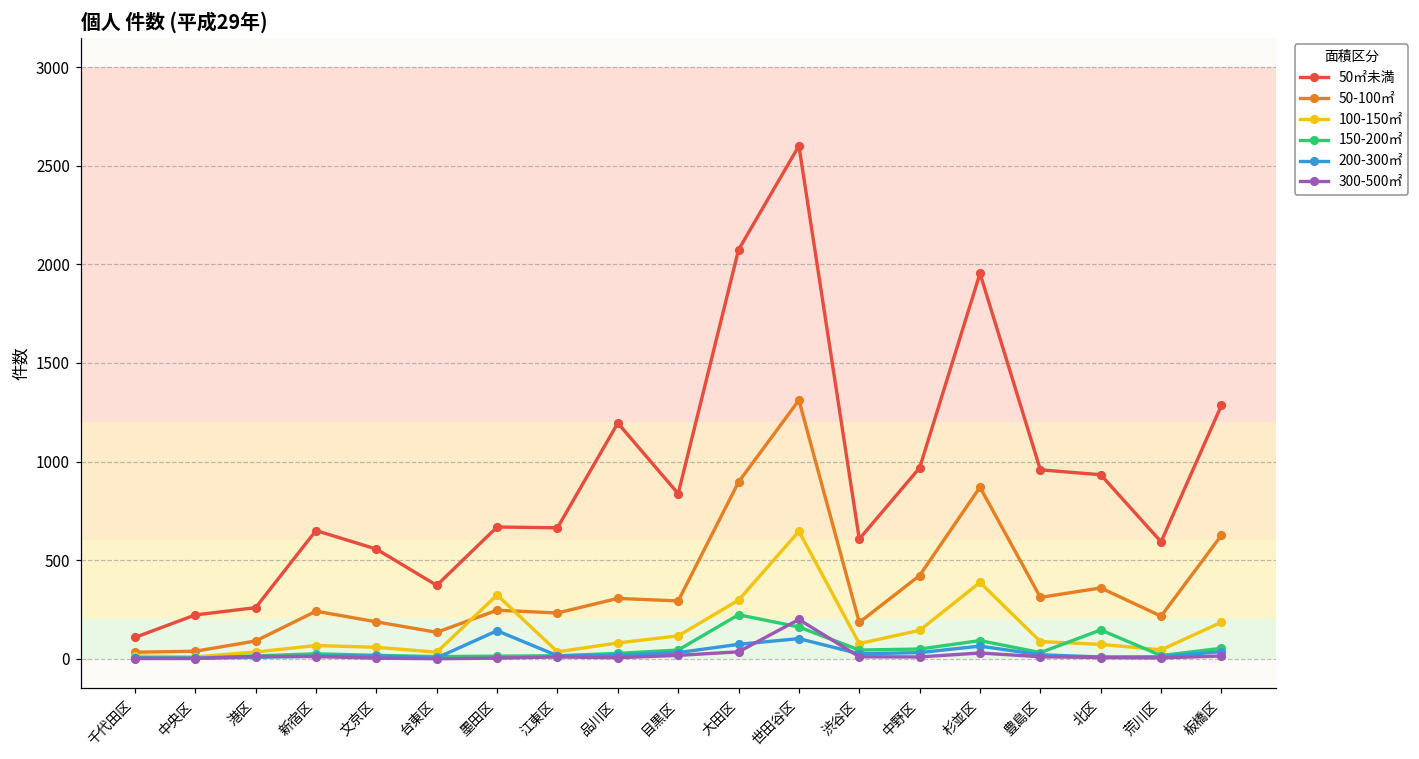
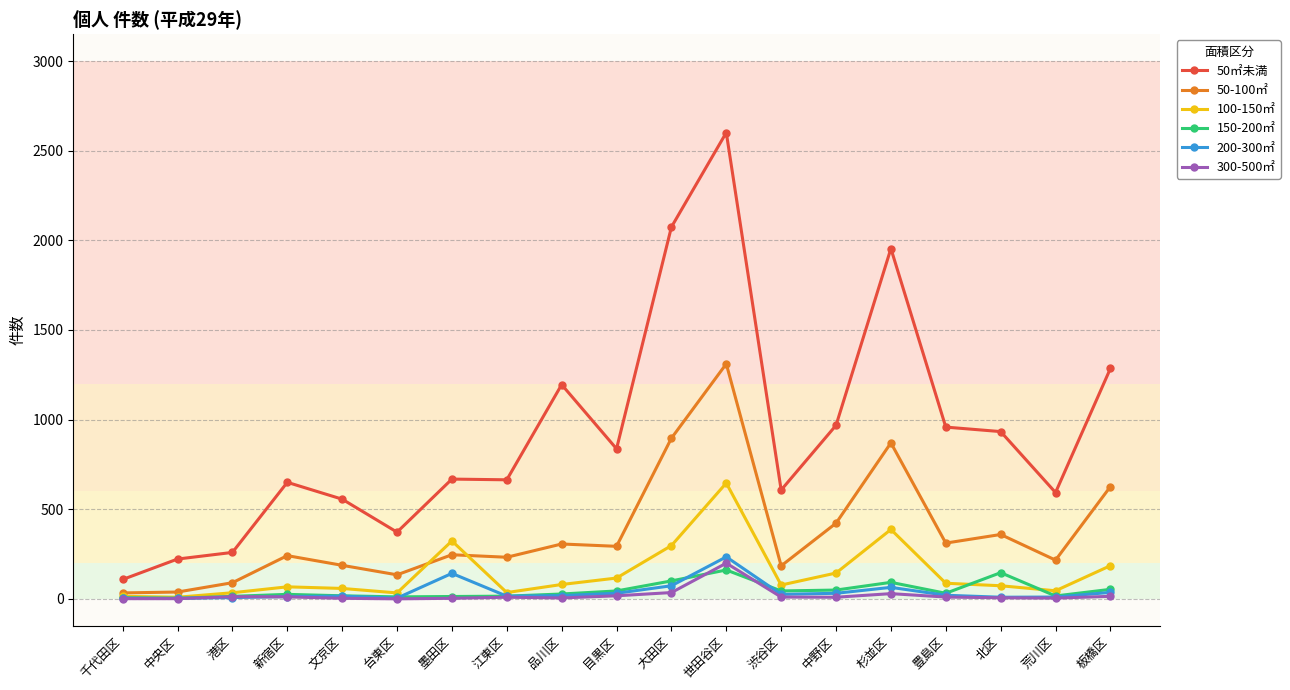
  {
    "100-150㎡": {
      "港区": 30,
      "新宿区": 70,
      "文京区": 60,
      "台東区": 30,
      "墨田区": 320,
      "江東区": 40,
      "品川区": 80,
      "目黒区": 120,
      "大田区": 300,
      "世田谷区": 650,
      "渋谷区": 80,
      "中野区": 140,
      "杉並区": 390,
      "豊島区": 90,
      "北区": 70,
      "荒川区": 50,
      "板橋区": 190
    },
    "150-200㎡": {
-     "大田区": 220,
+     "大田区": 100,
      "世田谷区": 160,
      "渋谷区": 40,
      "中野区": 50,
      "杉並区": 90,
      "北区": 150,
      "板橋区": 50
    },
    "200-300㎡": {
      "墨田区": 140,
      "大田区": 70,
-     "世田谷区": 100,
+     "世田谷区": 230,
      "渋谷区": 30,
      "中野区": 30,
      "杉並区": 60,
      "板橋区": 40
    },
    "300-500㎡": {
      "大田区": 40,
      "世田谷区": 200,
      "渋谷区": 10,
      "中野区": 10,
      "杉並区": 30,
      "板橋区": 10
    }
  }
